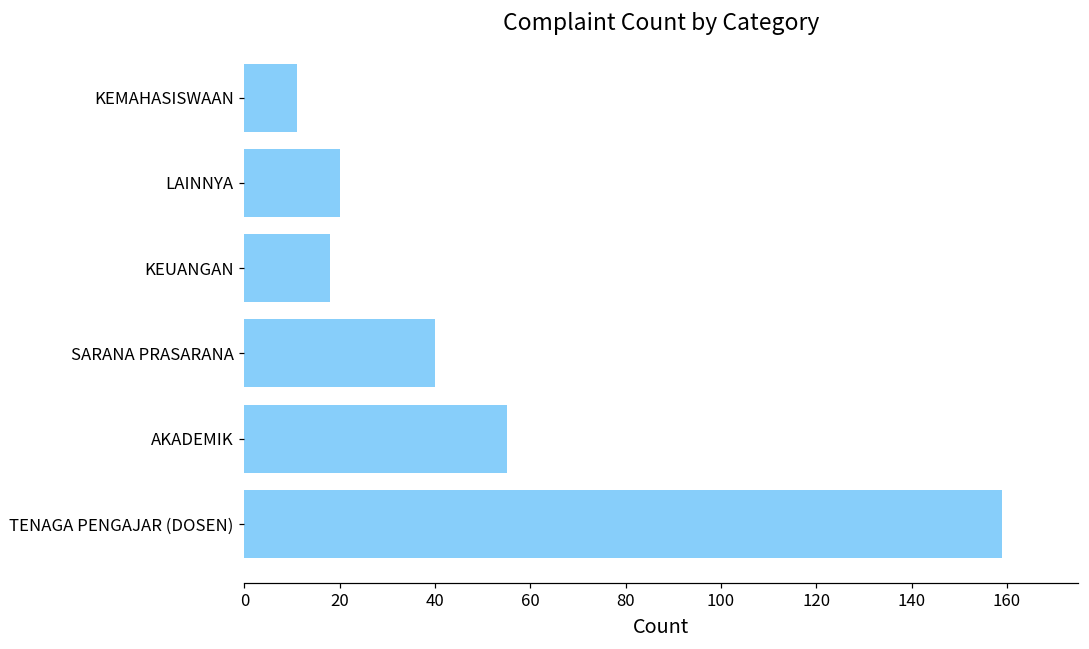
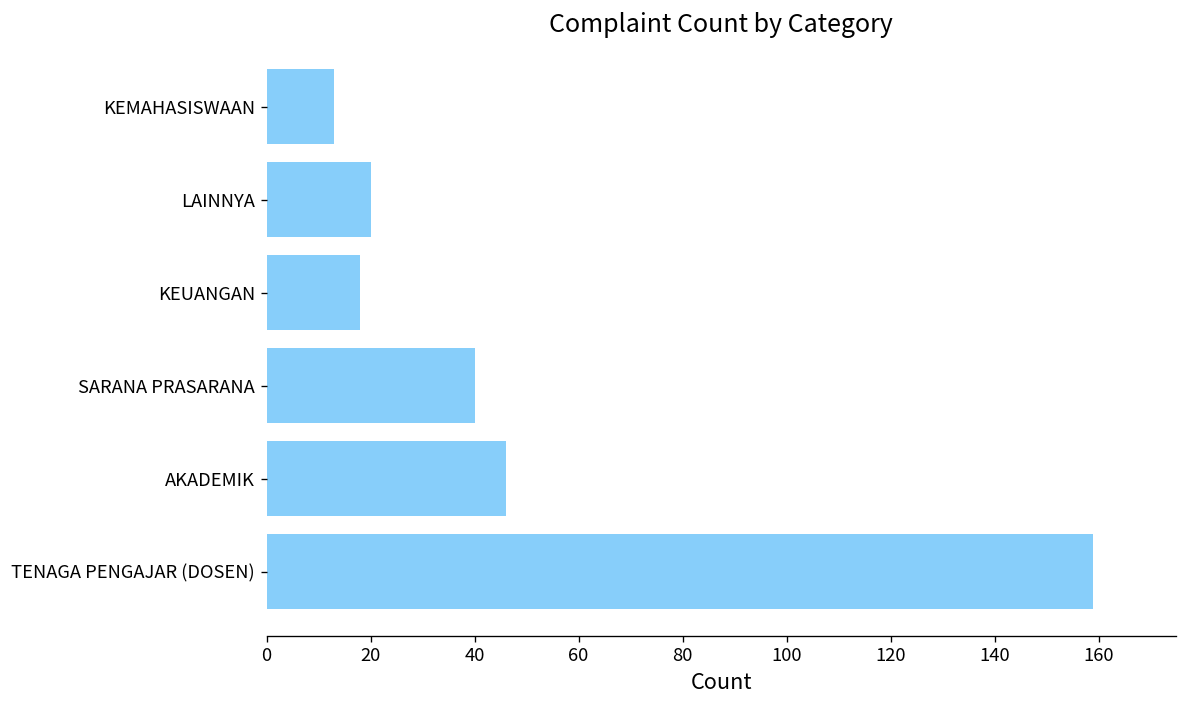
  {
-   "KEMAHASISWAAN": 11,
+   "KEMAHASISWAAN": 13,
    "LAINNYA": 20,
    "KEUANGAN": 18,
    "SARANA PRASARANA": 40,
-   "AKADEMIK": 55,
+   "AKADEMIK": 46,
    "TENAGA PENGAJAR (DOSEN)": 159
  }
